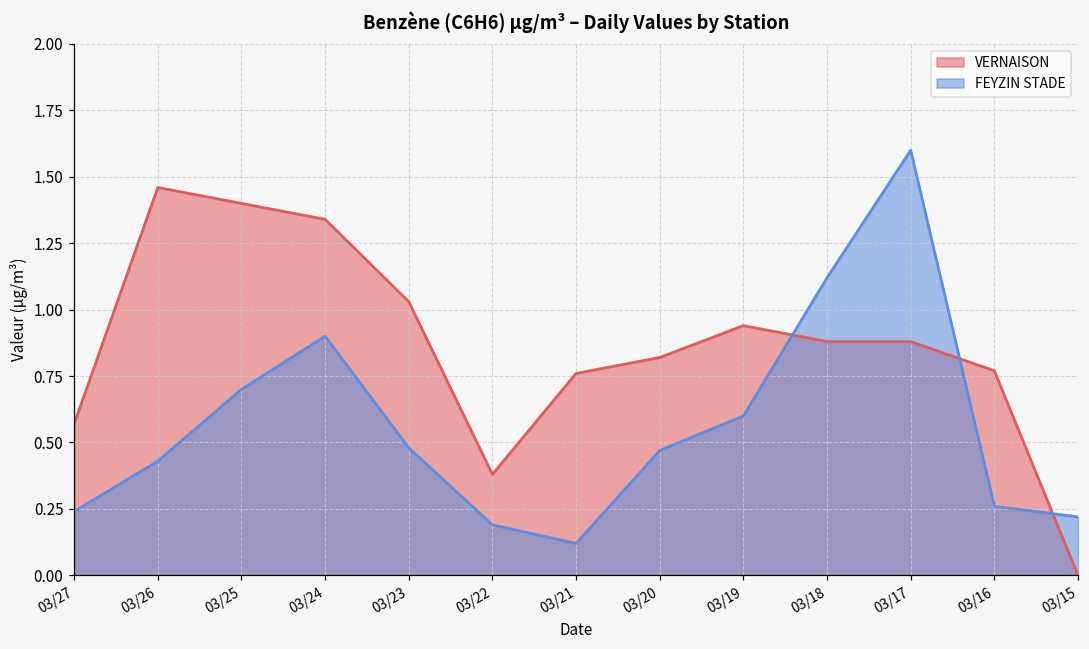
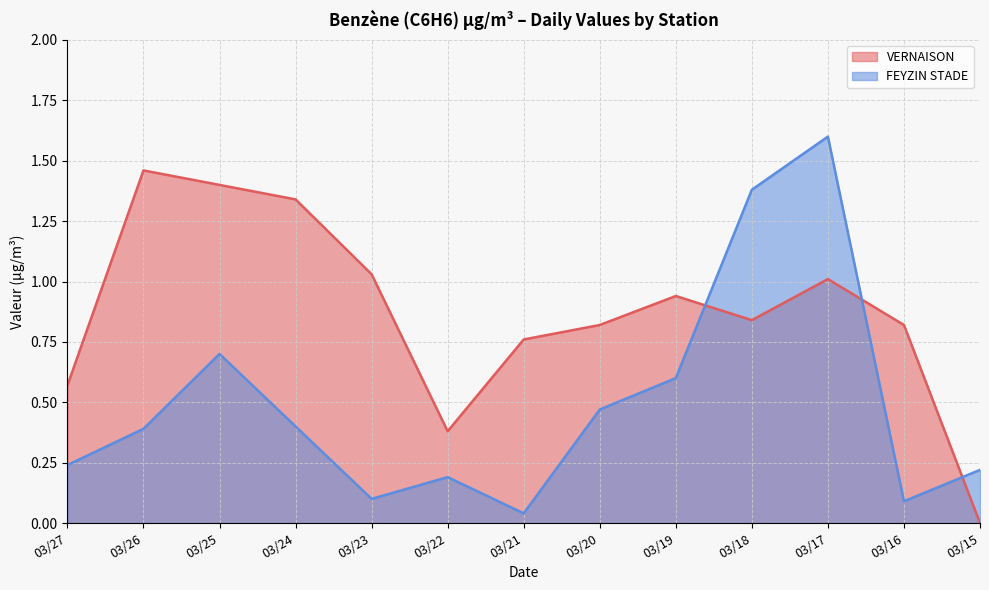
  {
    "VERNAISON": {
      "03/27": 0.57,
      "03/26": 1.46,
      "03/25": 1.40,
      "03/24": 1.34,
      "03/23": 1.03,
      "03/22": 0.38,
      "03/21": 0.76,
      "03/20": 0.82,
      "03/19": 0.94,
-     "03/18": 0.88,
-     "03/17": 0.88,
-     "03/16": 0.77,
+     "03/18": 0.84,
+     "03/17": 1.01,
+     "03/16": 0.82,
      "03/15": 0.00
    },
    "FEYZIN STADE": {
      "03/27": 0.24,
-     "03/26": 0.43,
+     "03/26": 0.39,
      "03/25": 0.70,
-     "03/24": 0.9,
-     "03/23": 0.48,
+     "03/24": 0.4,
+     "03/23": 0.10,
      "03/22": 0.19,
-     "03/21": 0.12,
+     "03/21": 0.04,
      "03/20": 0.47,
      "03/19": 0.60,
-     "03/18": 1.12,
+     "03/18": 1.38,
      "03/17": 1.60,
-     "03/16": 0.26,
+     "03/16": 0.09,
      "03/15": 0.22
    }
  }
